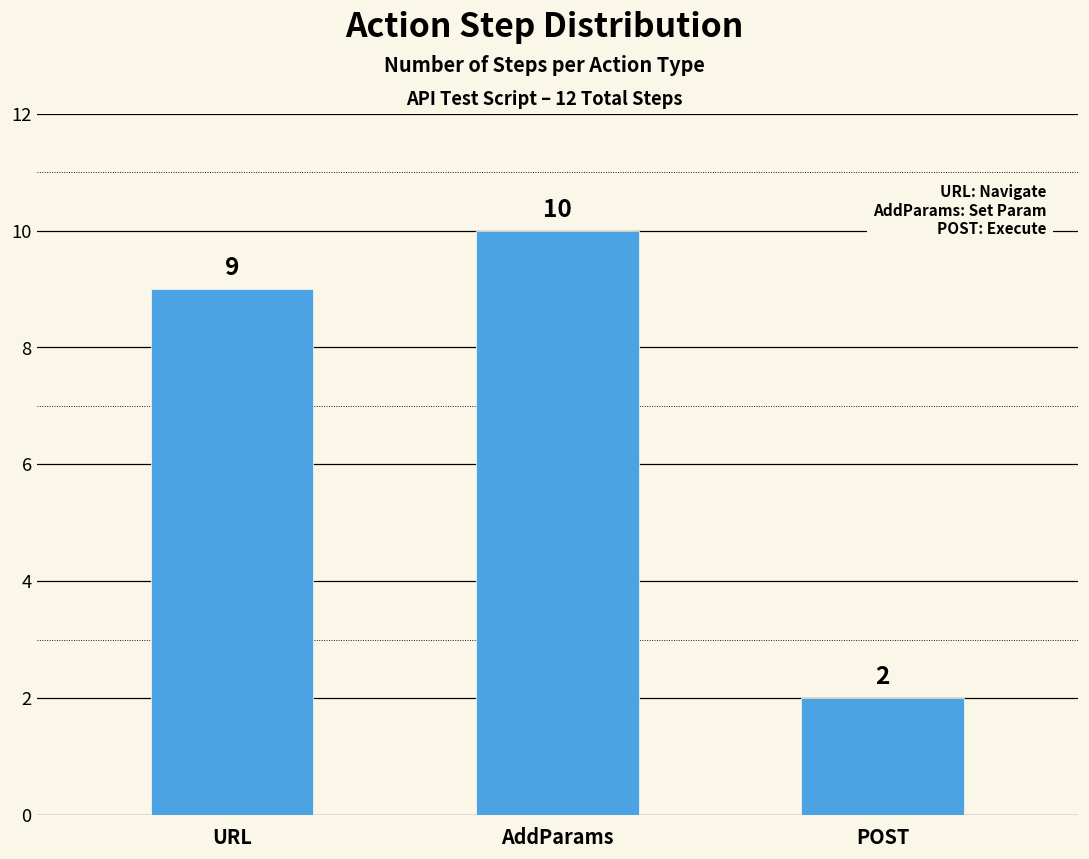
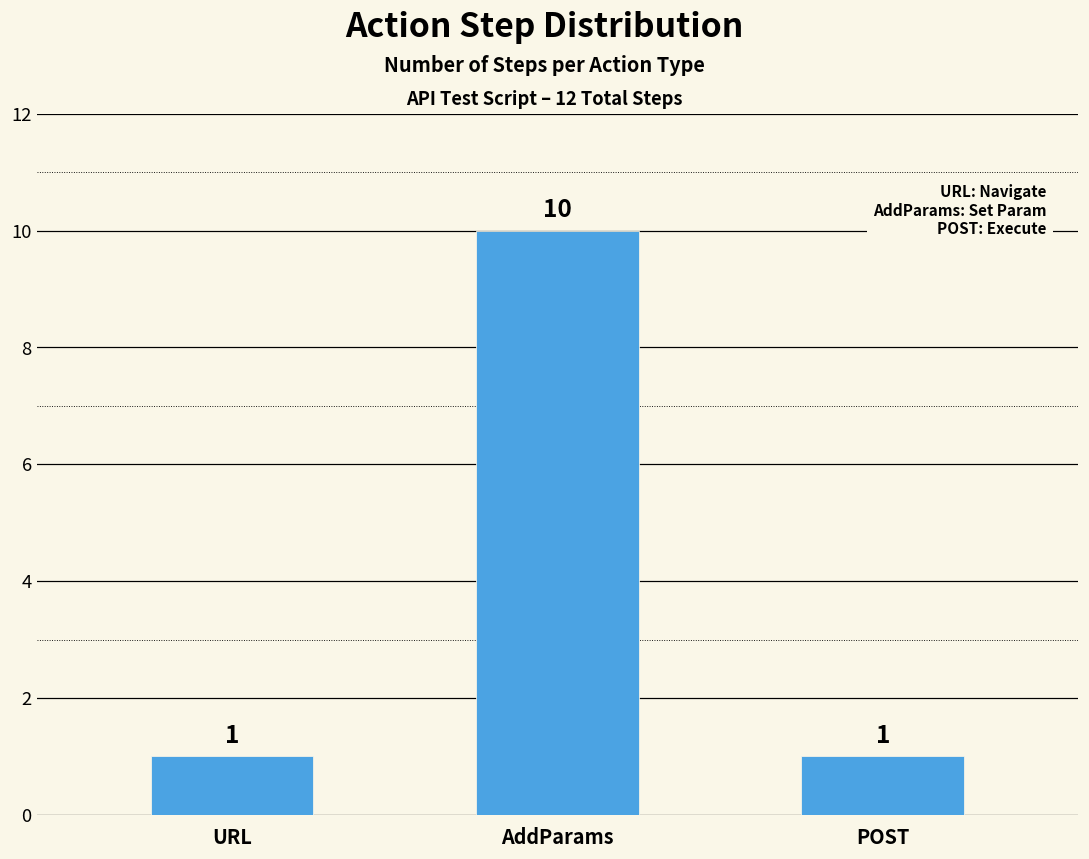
  {
-   "URL": 9,
+   "URL": 1,
    "AddParams": 10,
-   "POST": 2
+   "POST": 1
  }
